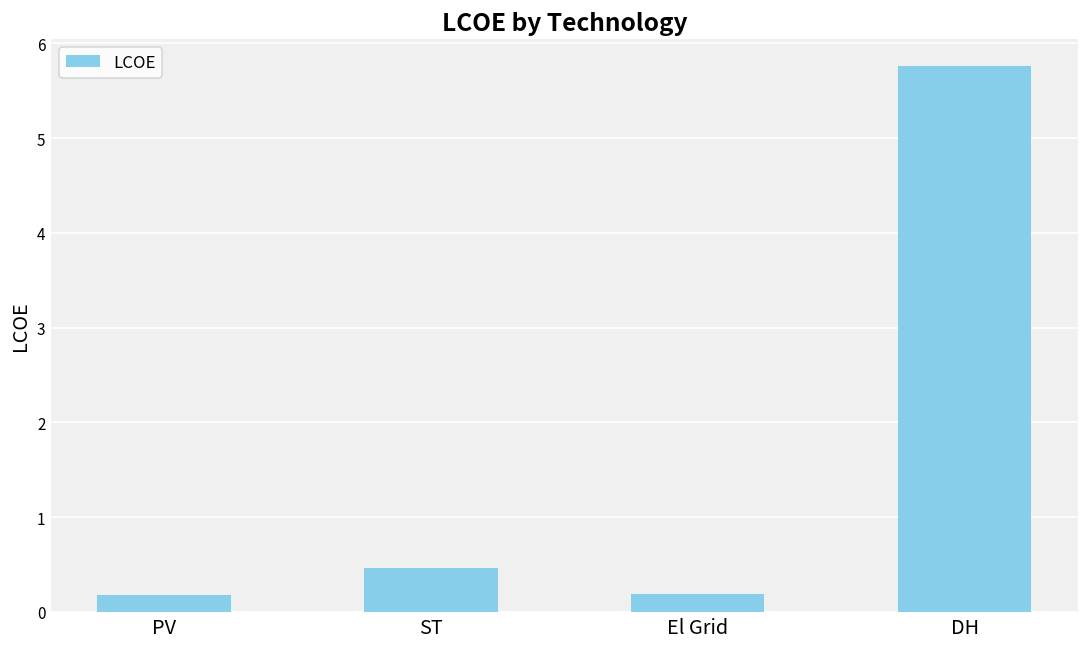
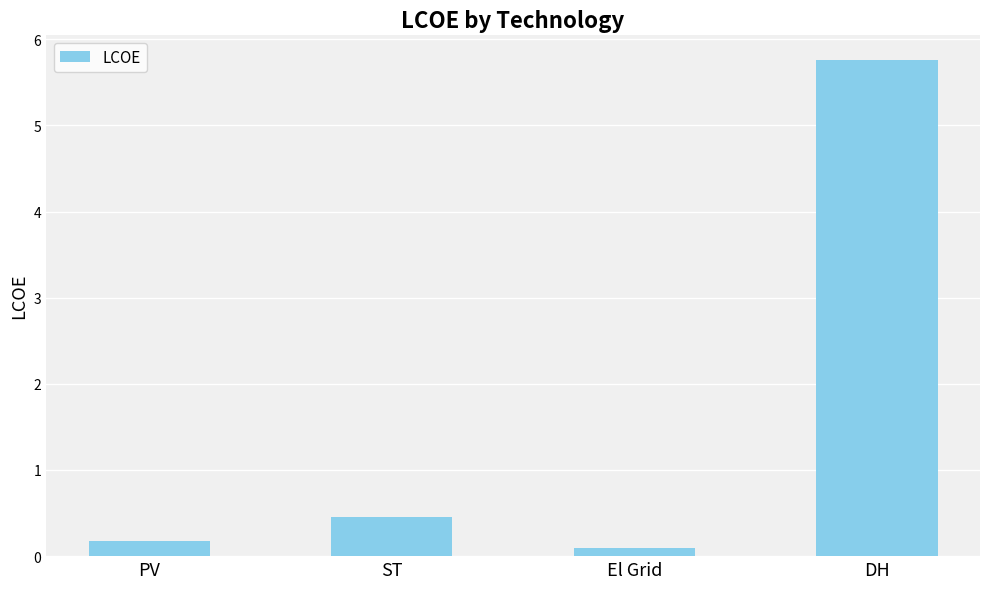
  {
    "PV": 0.2,
    "ST": 0.5,
-   "El Grid": 0.2,
+   "El Grid": 0.1,
    "DH": 5.8
  }
